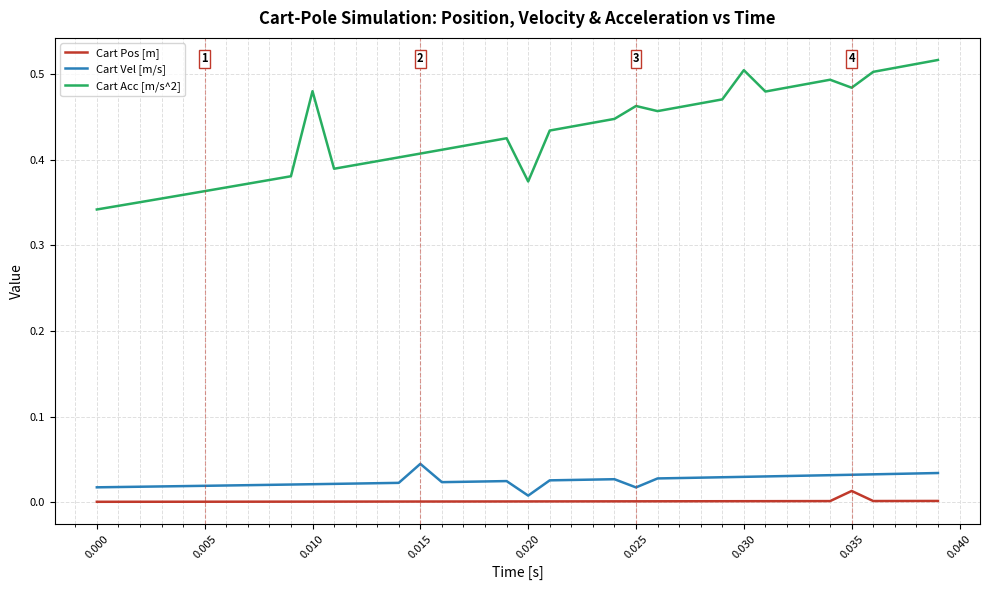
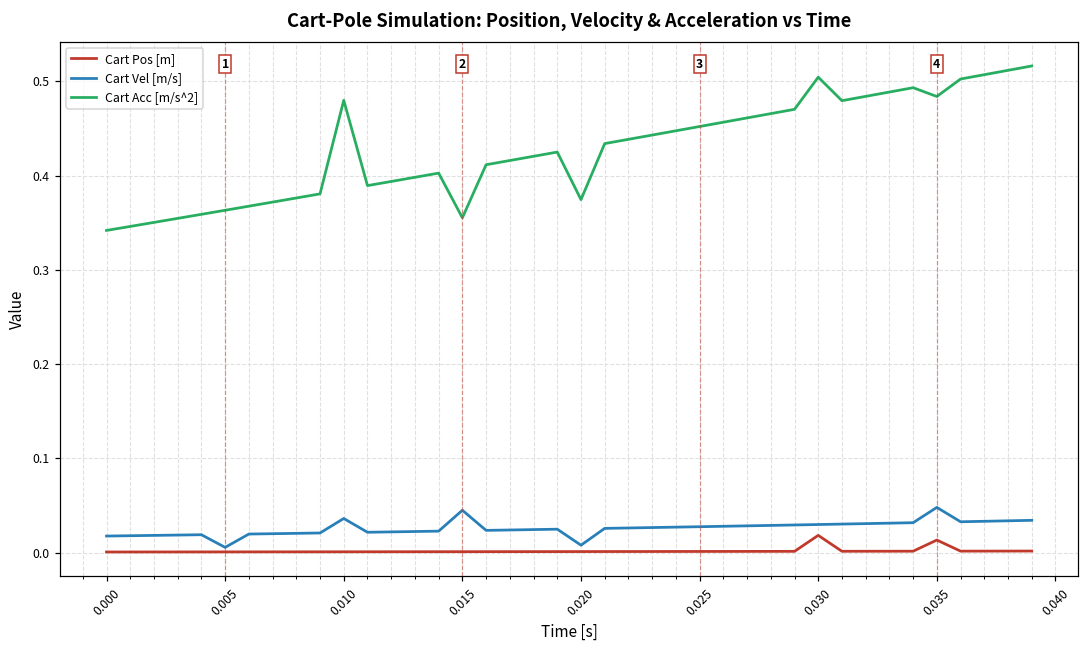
  {
    "Cart Pos [m]": {
      "0.000": 0.00,
      "0.005": 0.00,
      "0.010": 0.00,
      "0.015": 0.00,
      "0.020": 0.00,
      "0.025": 0.00,
-     "0.030": 0.00,
+     "0.030": 0.02,
      "0.035": 0.01
    },
    "Cart Vel [m/s]": {
      "0.000": 0.02,
-     "0.005": 0.02,
-     "0.010": 0.02,
+     "0.005": 0.01,
+     "0.010": 0.04,
      "0.015": 0.04,
      "0.020": 0.01,
-     "0.025": 0.02,
+     "0.025": 0.03,
      "0.030": 0.03,
-     "0.035": 0.03
+     "0.035": 0.05
    },
    "Cart Acc [m/s^2]": {
      "0.000": 0.34,
      "0.005": 0.36,
      "0.010": 0.48,
-     "0.015": 0.41,
+     "0.015": 0.36,
      "0.020": 0.37,
-     "0.025": 0.46,
+     "0.025": 0.45,
      "0.030": 0.50,
      "0.035": 0.48
    }
  }
